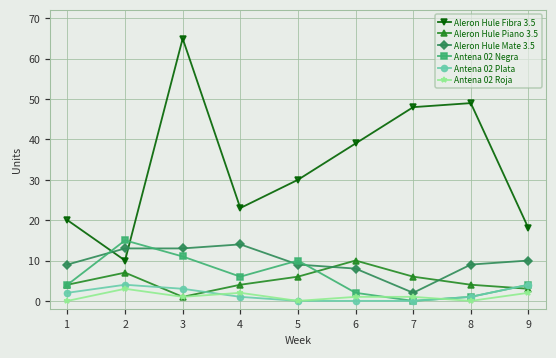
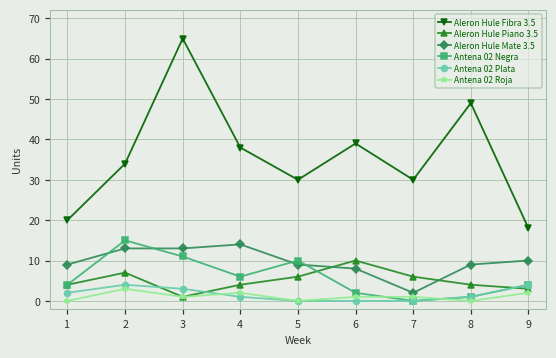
  {
    "Aleron Hule Fibra 3.5": {
      "1": 20,
-     "2": 10,
+     "2": 34,
      "3": 65,
-     "4": 23,
+     "4": 38,
      "5": 30,
      "6": 39,
-     "7": 48,
+     "7": 30,
      "8": 49,
      "9": 18
    }
  }
